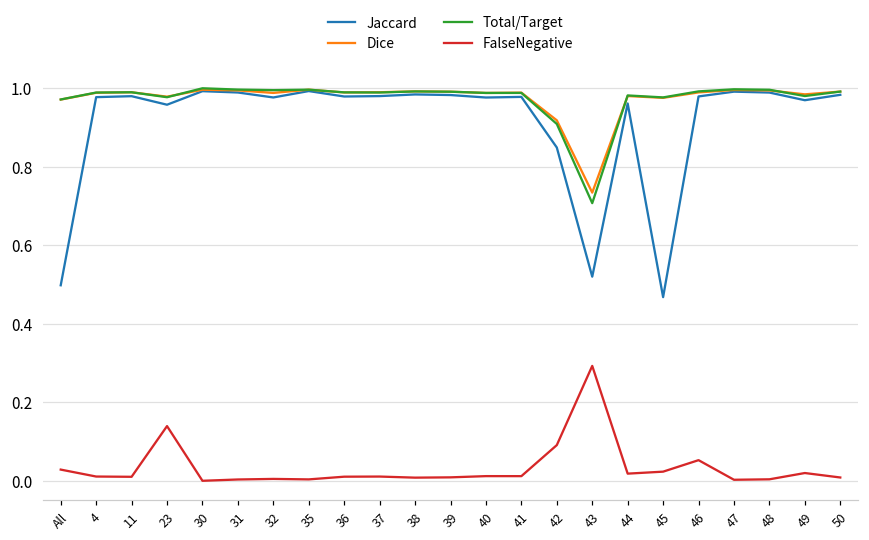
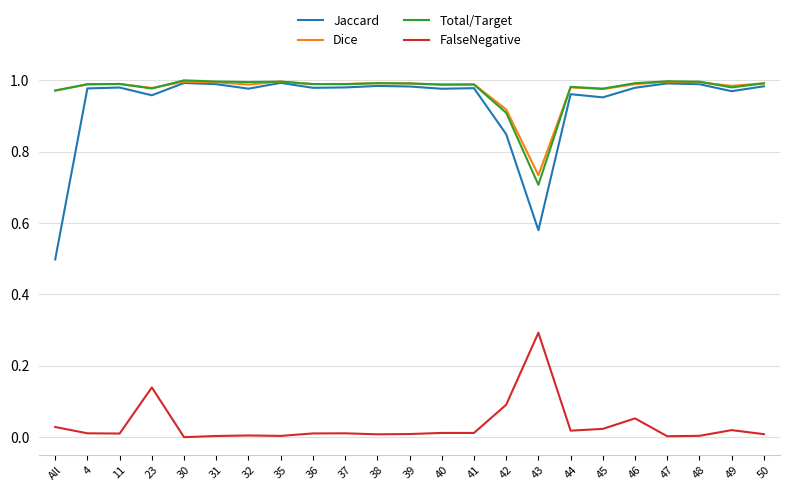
  {
    "Jaccard": {
      "All": 0.50,
      "4": 0.98,
      "11": 0.98,
      "23": 0.96,
      "32": 0.98,
      "36": 0.98,
      "37": 0.98,
      "38": 0.98,
      "39": 0.98,
      "40": 0.98,
      "41": 0.98,
      "42": 0.85,
-     "43": 0.52,
+     "43": 0.58,
      "44": 0.96,
-     "45": 0.47,
+     "45": 0.95,
      "46": 0.98,
      "49": 0.97,
      "50": 0.98
    },
    "Dice": {
      "42": 0.92,
      "43": 0.73
    },
    "Total/Target": {
      "42": 0.91,
      "43": 0.71
    },
    "FalseNegative": {
      "All": 0.03,
      "4": 0.01,
      "11": 0.01,
      "23": 0.14,
      "30": 0.00,
      "31": 0.00,
      "32": 0.00,
      "35": 0.00,
      "36": 0.01,
      "37": 0.01,
      "38": 0.01,
      "39": 0.01,
      "40": 0.01,
      "41": 0.01,
      "42": 0.09,
      "43": 0.29,
      "44": 0.02,
      "45": 0.02,
      "46": 0.05,
      "47": 0.00,
      "48": 0.00,
      "49": 0.02,
      "50": 0.01
    }
  }
